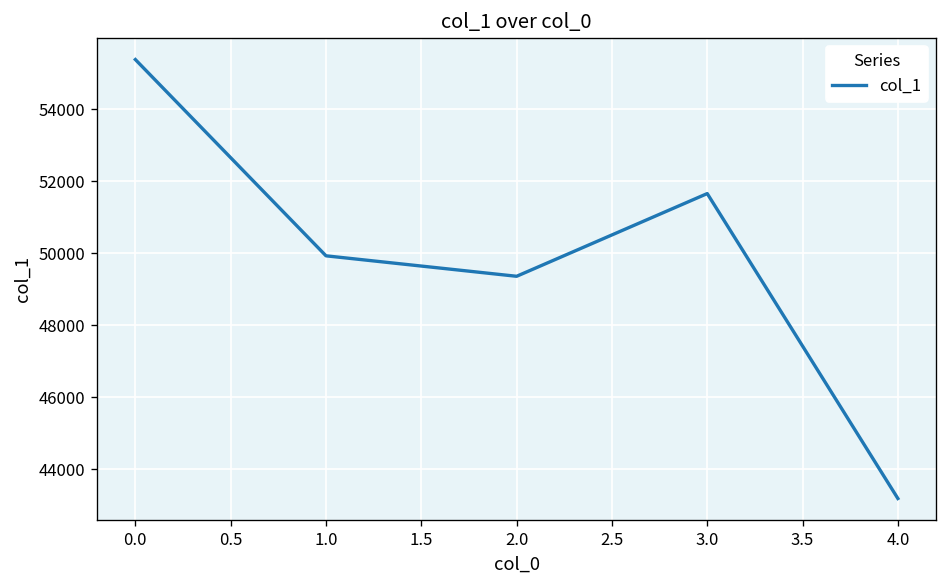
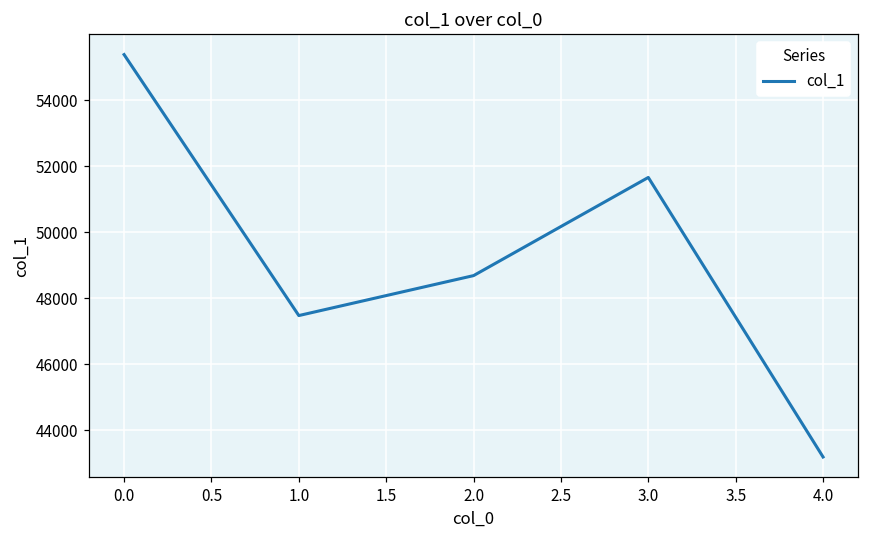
  {
    "0.0": 55400,
-   "1.0": 49900,
-   "2.0": 49400,
+   "1.0": 47500,
+   "2.0": 48700,
    "3.0": 51700,
    "4.0": 43200
  }
